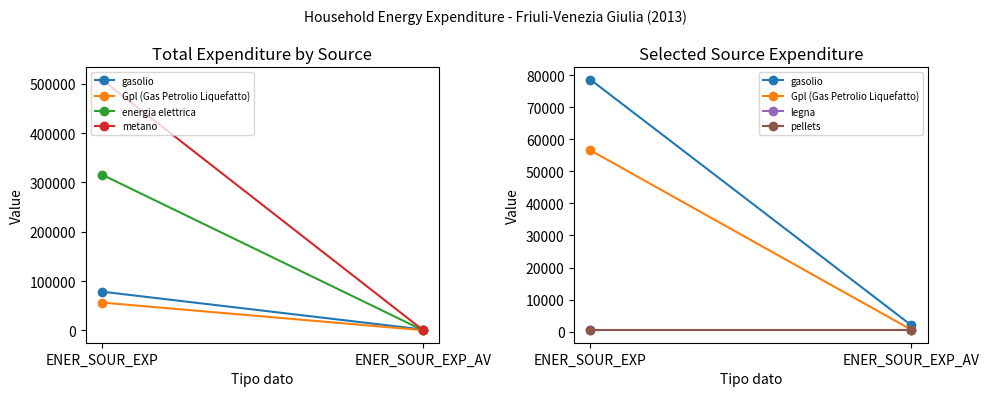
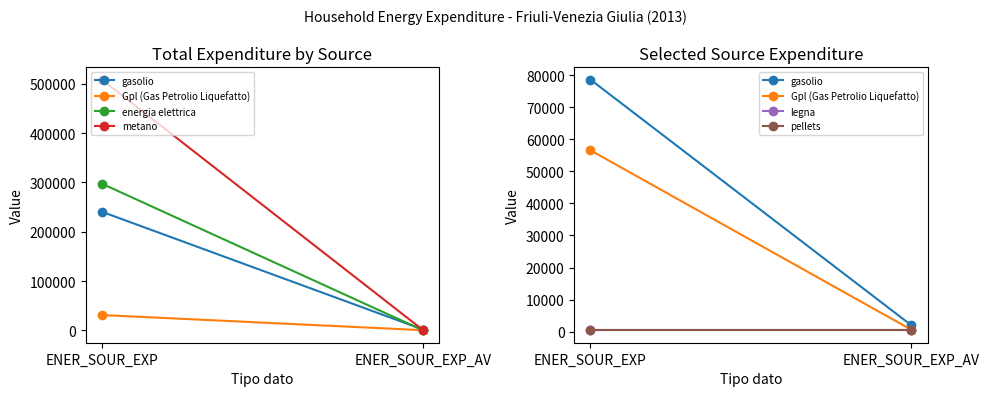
  {
    "Total Expenditure by Source": {
      "gasolio": {
-       "ENER_SOUR_EXP": 80000
+       "ENER_SOUR_EXP": 240000
      },
      "Gpl (Gas Petrolio Liquefatto)": {
-       "ENER_SOUR_EXP": 60000
+       "ENER_SOUR_EXP": 30000
      },
      "energia elettrica": {
-       "ENER_SOUR_EXP": 320000
+       "ENER_SOUR_EXP": 300000
      }
    },
    "Selected Source Expenditure": {
      "gasolio": {
        "ENER_SOUR_EXP": 79000,
        "ENER_SOUR_EXP_AV": 2000
      },
      "Gpl (Gas Petrolio Liquefatto)": {
        "ENER_SOUR_EXP": 57000
      },
      "pellets": {
        "ENER_SOUR_EXP": 0
      }
    }
  }
